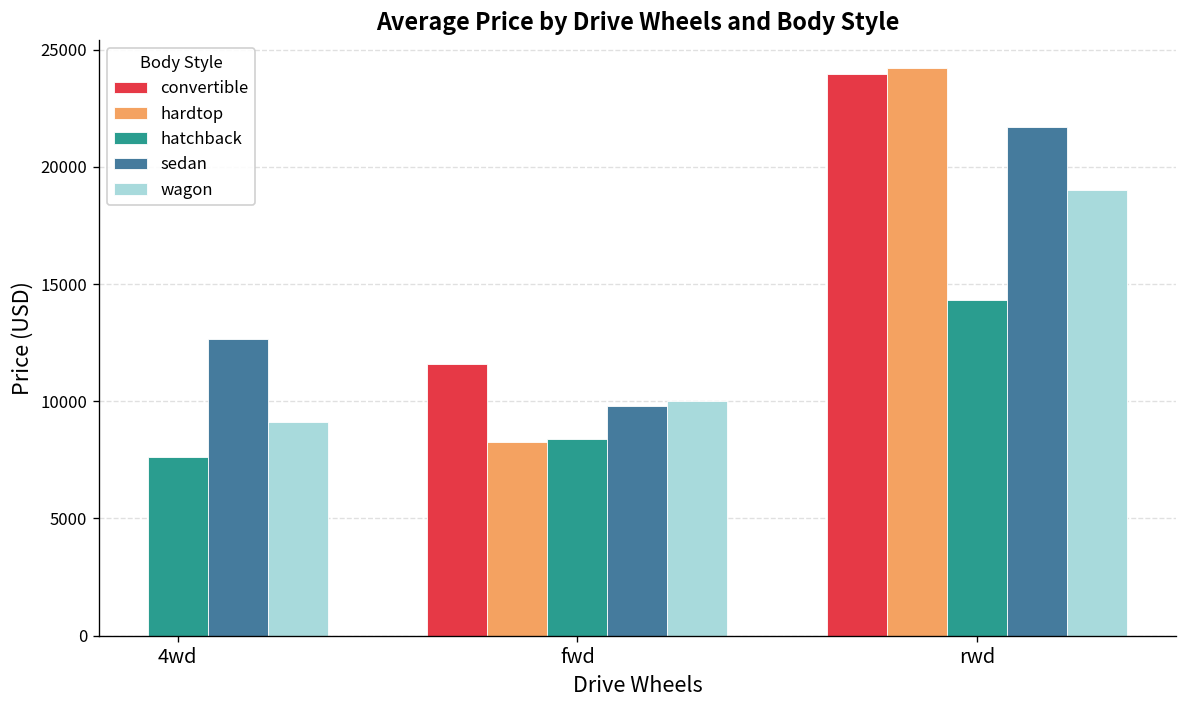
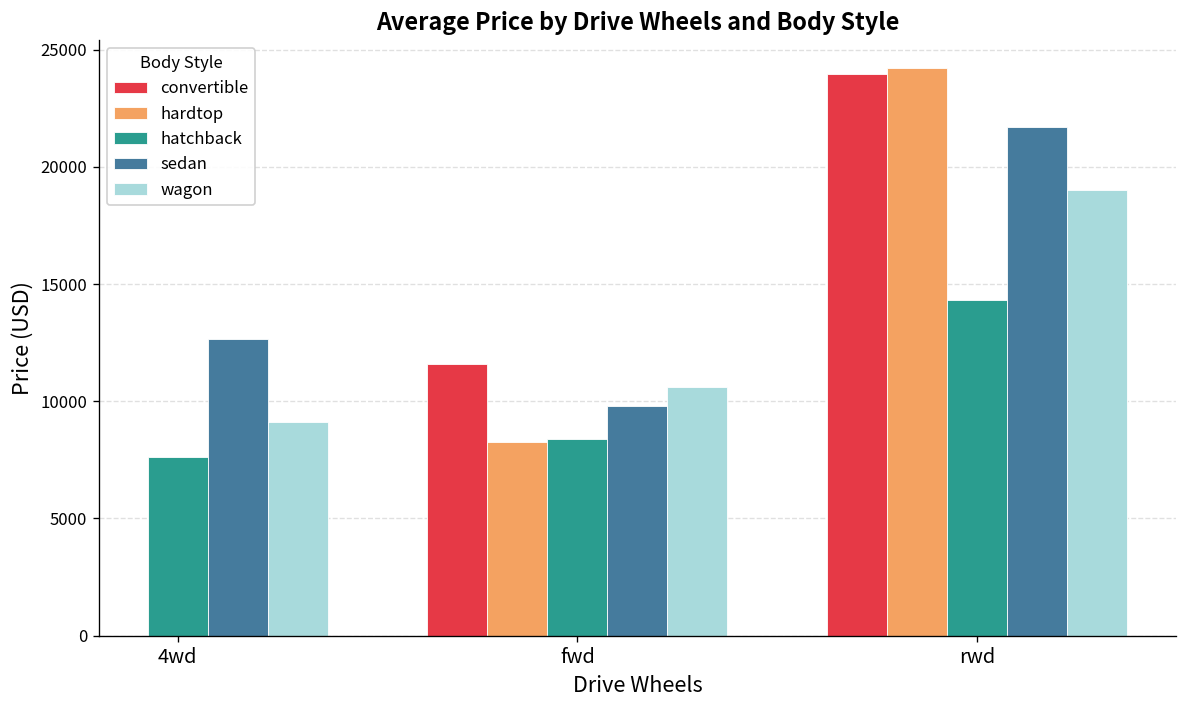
  {
    "wagon": {
      "4wd": 9100,
-     "fwd": 10000,
+     "fwd": 10600,
      "rwd": 19000
    }
  }
